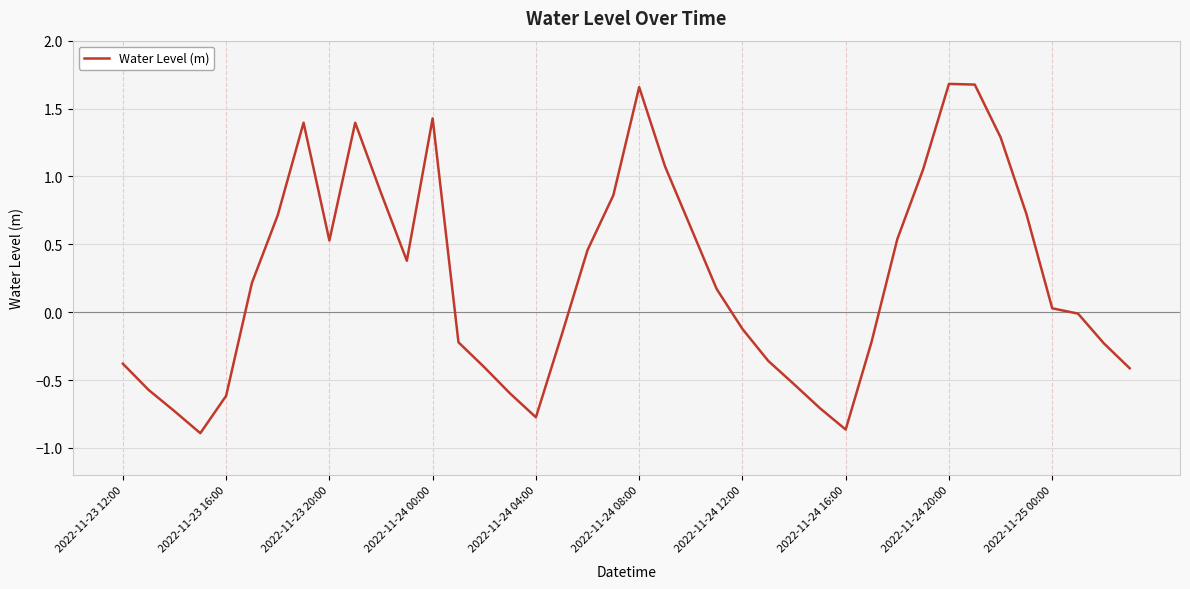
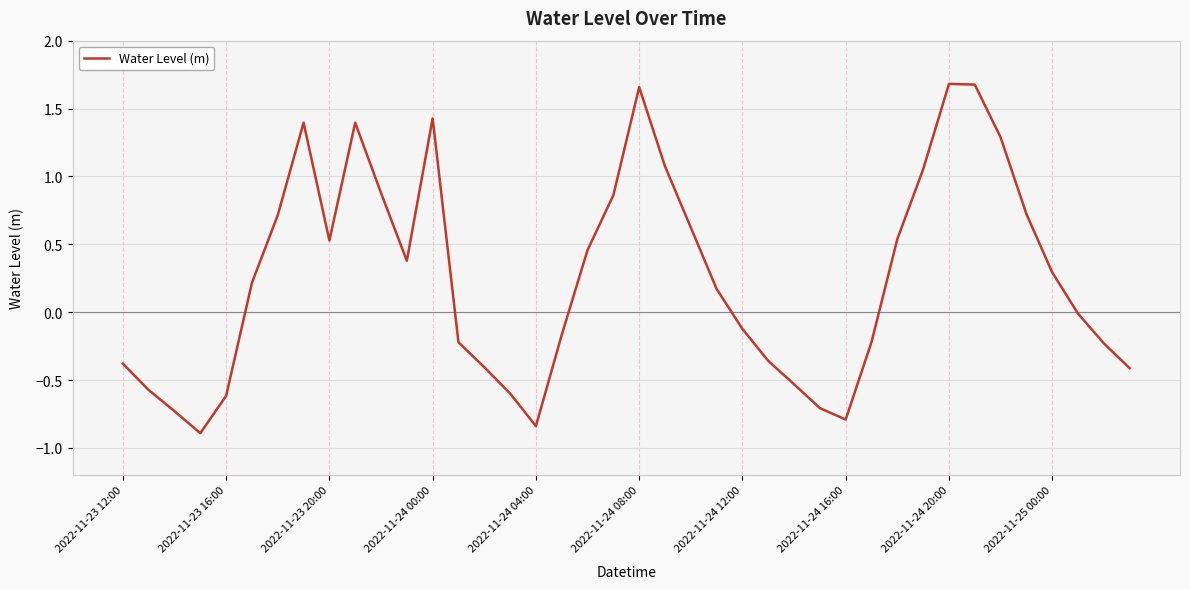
  {
    "2022-11-23 12:00": -0.38,
    "2022-11-23 16:00": -0.62,
    "2022-11-23 20:00": 0.53,
    "2022-11-24 00:00": 1.43,
-   "2022-11-24 04:00": -0.77,
+   "2022-11-24 04:00": -0.84,
    "2022-11-24 08:00": 1.66,
    "2022-11-24 12:00": -0.12,
-   "2022-11-24 16:00": -0.86,
+   "2022-11-24 16:00": -0.79,
    "2022-11-24 20:00": 1.68,
-   "2022-11-25 00:00": 0.03
+   "2022-11-25 00:00": 0.29
  }
